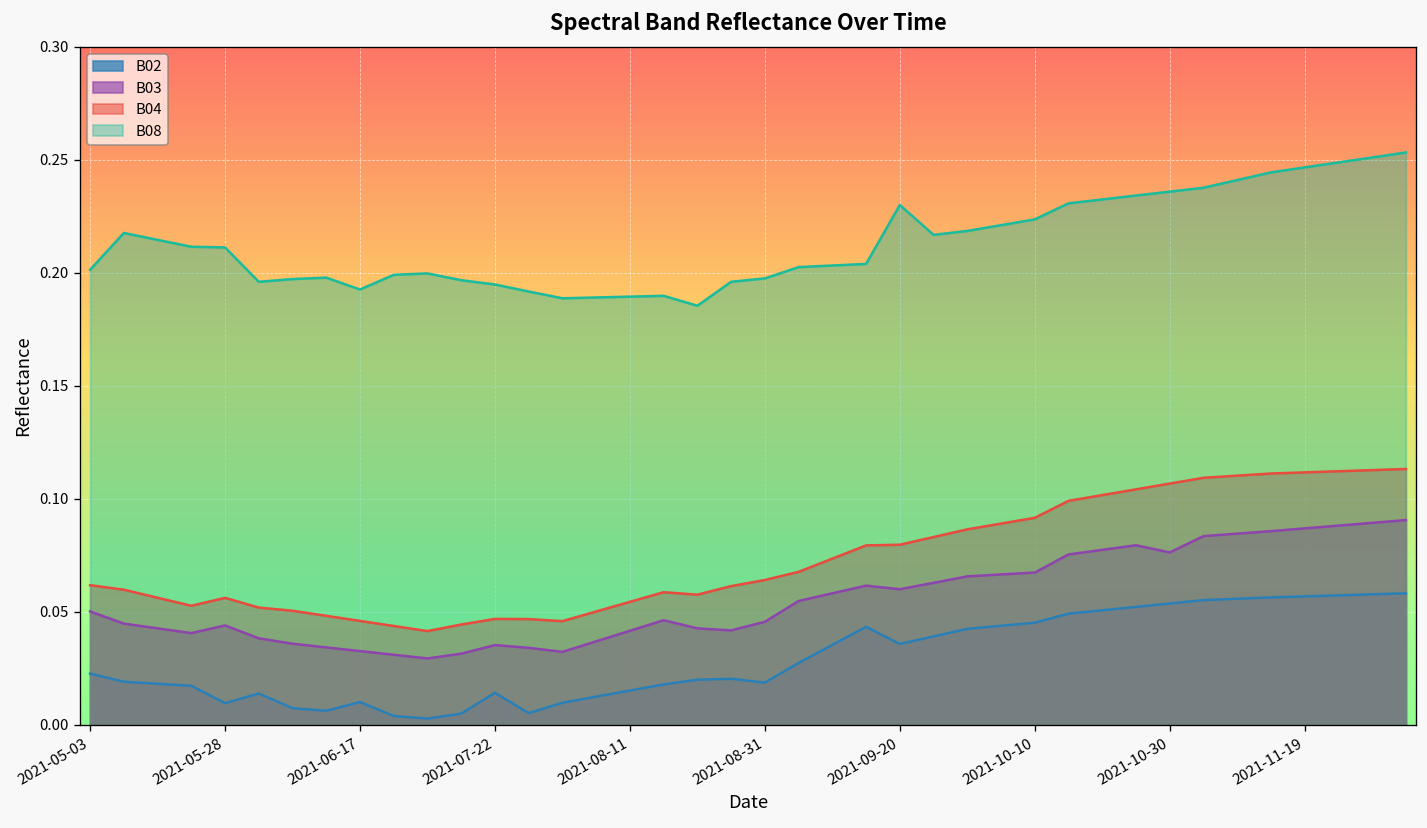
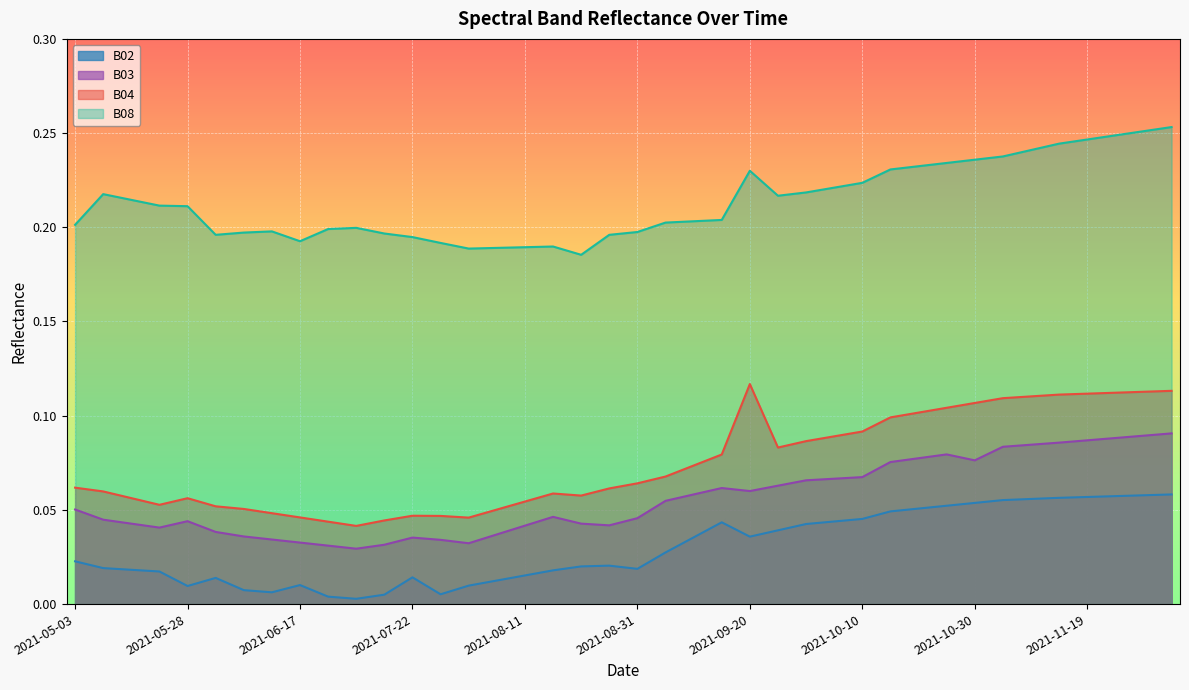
  {
    "B02": {
      "2021-05-03": 0.023,
      "2021-05-28": 0.010,
      "2021-06-17": 0.010,
      "2021-07-22": 0.014,
      "2021-08-11": 0.015,
      "2021-08-31": 0.019,
      "2021-09-20": 0.036,
      "2021-10-10": 0.045,
      "2021-10-30": 0.054,
      "2021-11-19": 0.057
    },
    "B03": {
      "2021-05-03": 0.050,
      "2021-05-28": 0.044,
      "2021-06-17": 0.033,
      "2021-07-22": 0.035,
      "2021-08-11": 0.042,
      "2021-08-31": 0.046,
      "2021-09-20": 0.060,
      "2021-10-10": 0.067,
      "2021-10-30": 0.076,
      "2021-11-19": 0.087
    },
    "B04": {
      "2021-05-03": 0.062,
      "2021-05-28": 0.056,
      "2021-06-17": 0.046,
      "2021-07-22": 0.047,
      "2021-08-11": 0.054,
      "2021-08-31": 0.064,
-     "2021-09-20": 0.080,
+     "2021-09-20": 0.117,
      "2021-10-10": 0.092,
      "2021-10-30": 0.107,
      "2021-11-19": 0.112
    },
    "B08": {
      "2021-05-03": 0.201,
      "2021-05-28": 0.211,
      "2021-06-17": 0.193,
      "2021-07-22": 0.195,
      "2021-08-11": 0.189,
      "2021-08-31": 0.198,
      "2021-09-20": 0.230,
      "2021-10-10": 0.224,
      "2021-10-30": 0.236,
      "2021-11-19": 0.247
    }
  }
